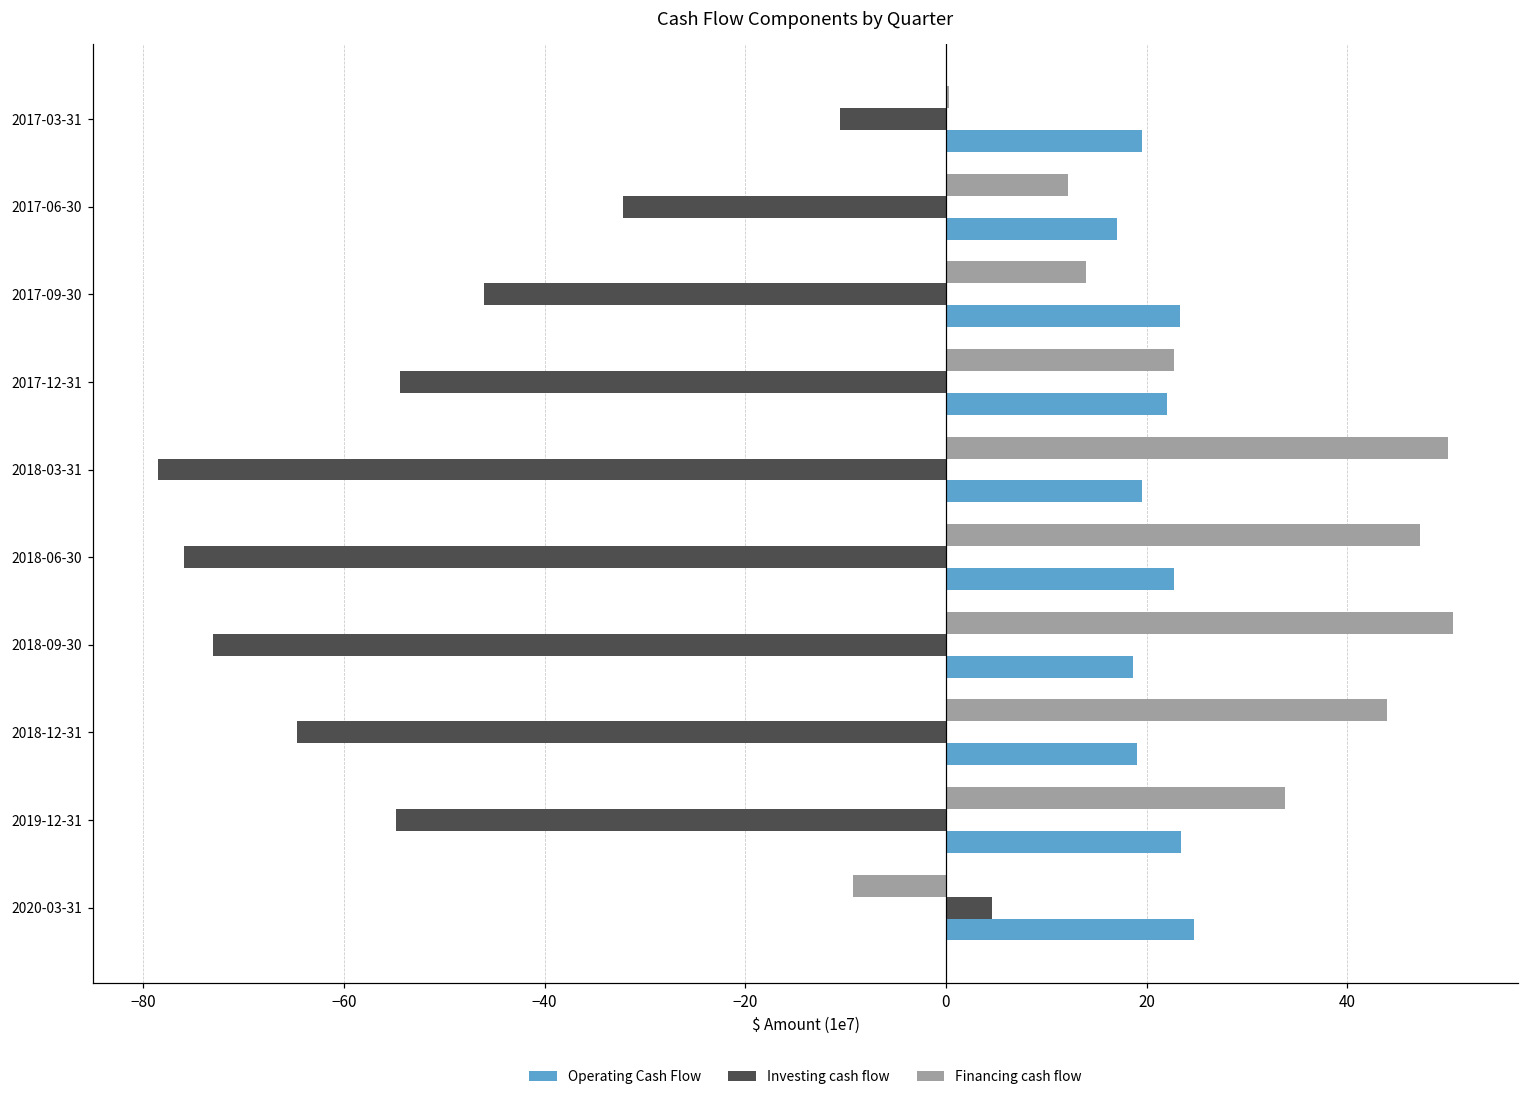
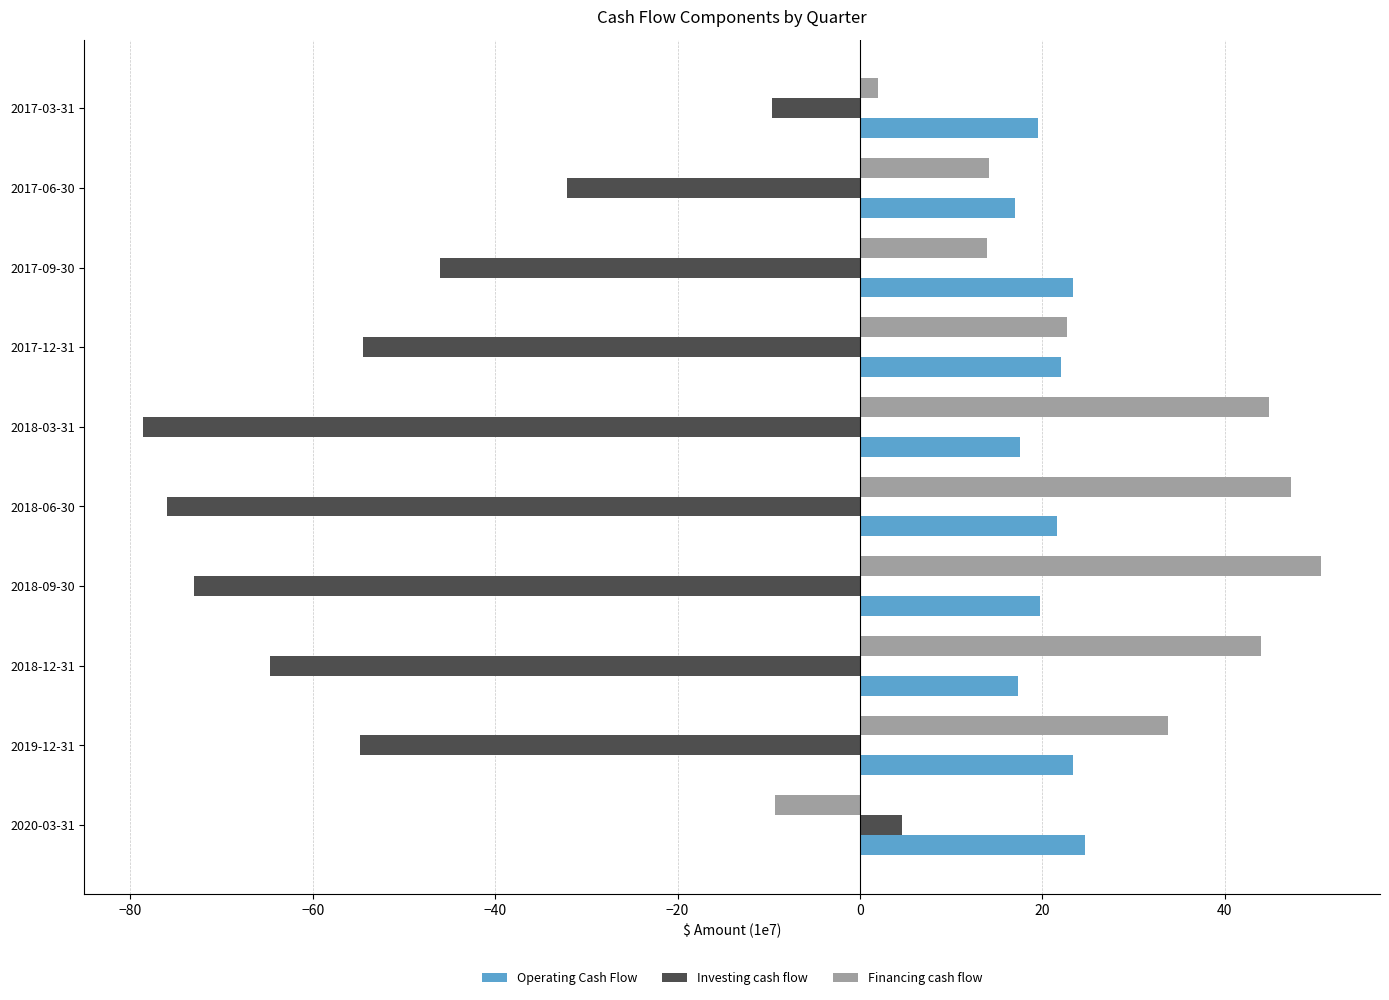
  {
    "Operating Cash Flow": {
      "2017-03-31": 20,
      "2017-06-30": 17,
      "2017-09-30": 23,
      "2017-12-31": 22,
-     "2018-03-31": 20,
-     "2018-06-30": 23,
-     "2018-09-30": 19,
-     "2018-12-31": 19,
+     "2018-03-31": 18,
+     "2018-06-30": 22,
+     "2018-09-30": 20,
+     "2018-12-31": 17,
      "2019-12-31": 23,
      "2020-03-31": 25
    },
    "Investing cash flow": {
-     "2017-03-31": -11,
+     "2017-03-31": -10,
      "2017-06-30": -32,
      "2017-09-30": -46,
      "2017-12-31": -54,
      "2018-03-31": -79,
      "2018-06-30": -76,
      "2018-09-30": -73,
      "2018-12-31": -65,
      "2019-12-31": -55,
      "2020-03-31": 5
    },
    "Financing cash flow": {
-     "2017-03-31": 0,
-     "2017-06-30": 12,
+     "2017-03-31": 2,
+     "2017-06-30": 14,
      "2017-09-30": 14,
      "2017-12-31": 23,
-     "2018-03-31": 50,
+     "2018-03-31": 45,
      "2018-06-30": 47,
      "2018-09-30": 51,
      "2018-12-31": 44,
      "2019-12-31": 34,
      "2020-03-31": -9
    }
  }
